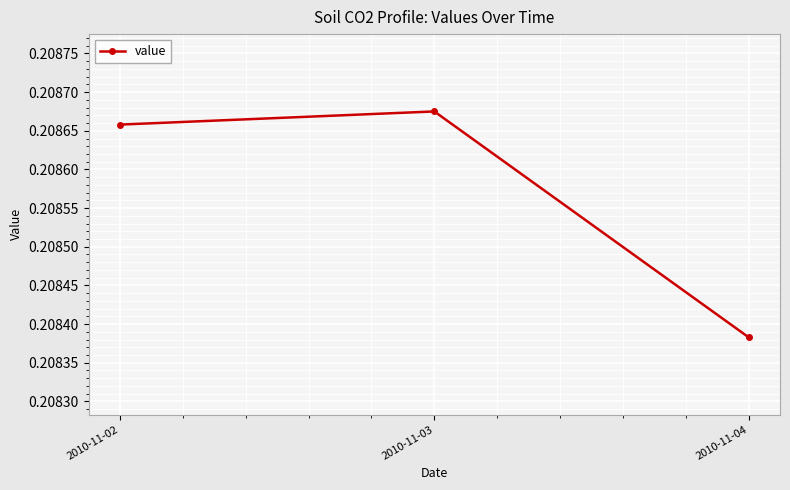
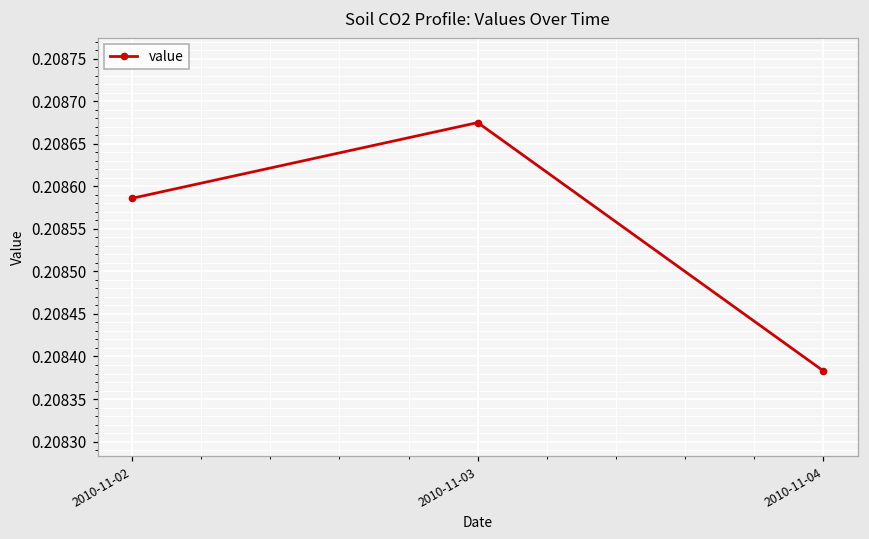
  {
-   "2010-11-02": 0.20866,
+   "2010-11-02": 0.20859,
    "2010-11-03": 0.20868,
    "2010-11-04": 0.20838
  }
